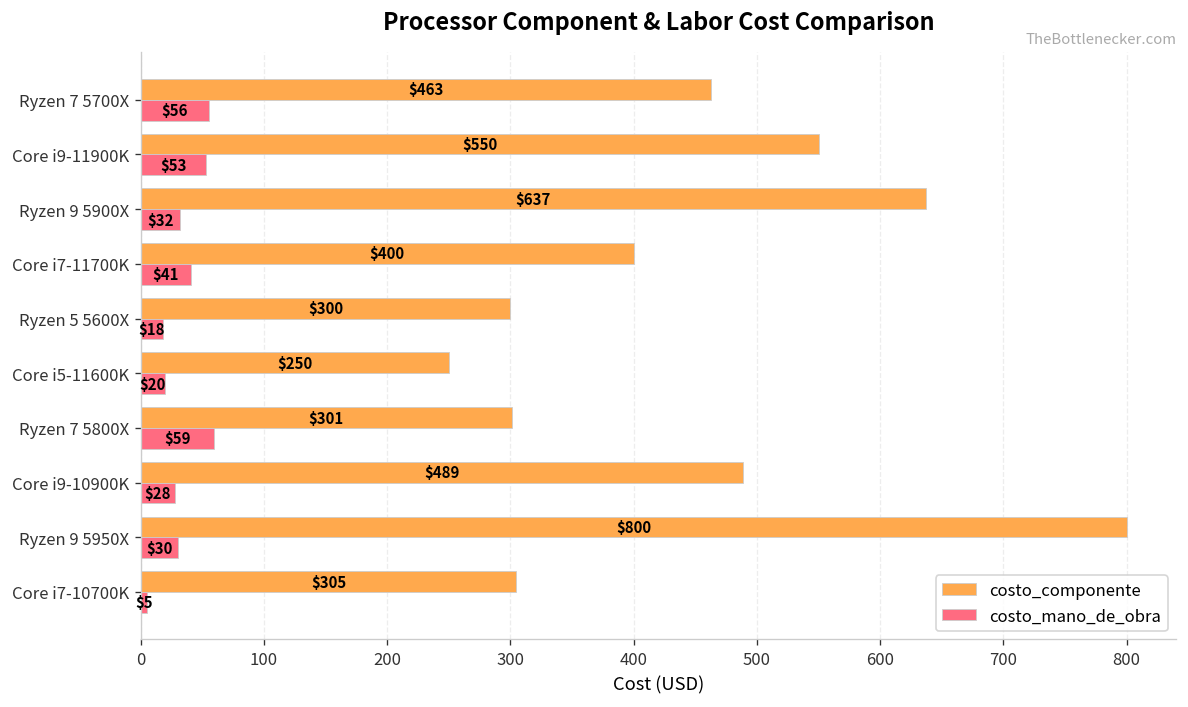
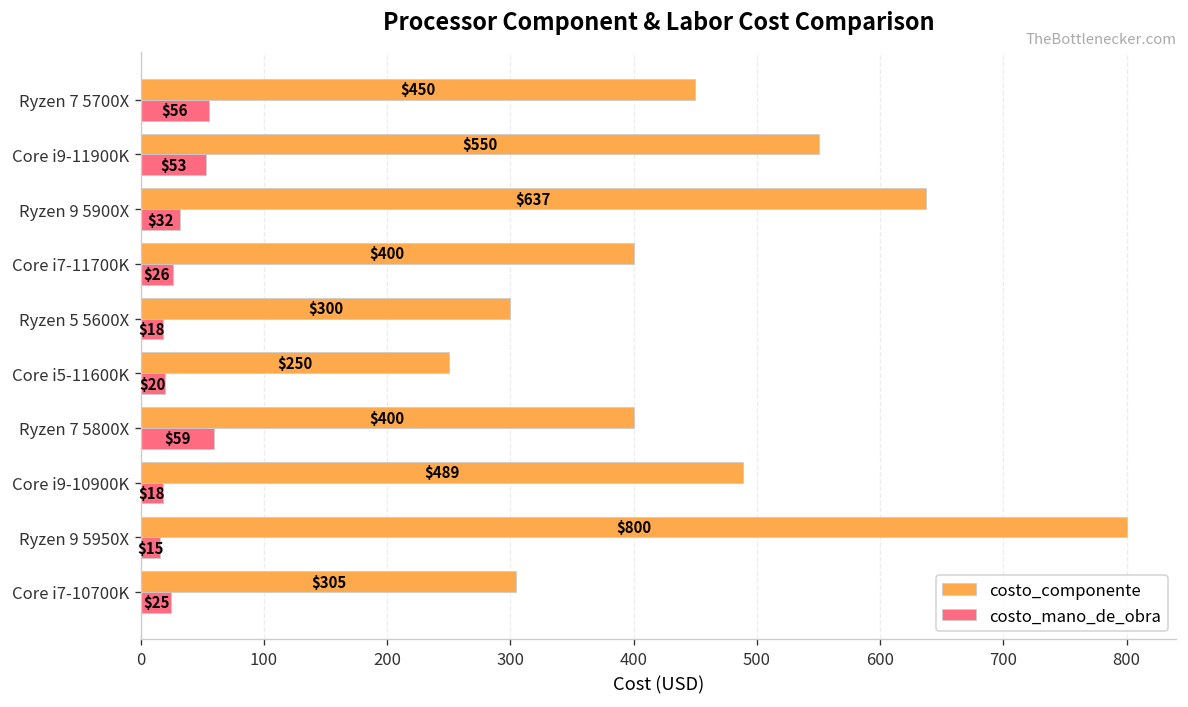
  {
    "costo_componente": {
-     "Ryzen 7 5700X": "$463",
+     "Ryzen 7 5700X": "$450",
      "Core i9-11900K": "$550",
      "Ryzen 9 5900X": "$637",
      "Core i7-11700K": "$400",
      "Ryzen 5 5600X": "$300",
      "Core i5-11600K": "$250",
-     "Ryzen 7 5800X": "$301",
+     "Ryzen 7 5800X": "$400",
      "Core i9-10900K": "$489",
      "Ryzen 9 5950X": "$800",
      "Core i7-10700K": "$305"
    },
    "costo_mano_de_obra": {
      "Ryzen 7 5700X": "$56",
      "Core i9-11900K": "$53",
      "Ryzen 9 5900X": "$32",
-     "Core i7-11700K": "$41",
+     "Core i7-11700K": "$26",
      "Ryzen 5 5600X": "$18",
      "Core i5-11600K": "$20",
      "Ryzen 7 5800X": "$59",
-     "Core i9-10900K": "$28",
-     "Ryzen 9 5950X": "$30",
-     "Core i7-10700K": "$5"
+     "Core i9-10900K": "$18",
+     "Ryzen 9 5950X": "$15",
+     "Core i7-10700K": "$25"
    }
  }
